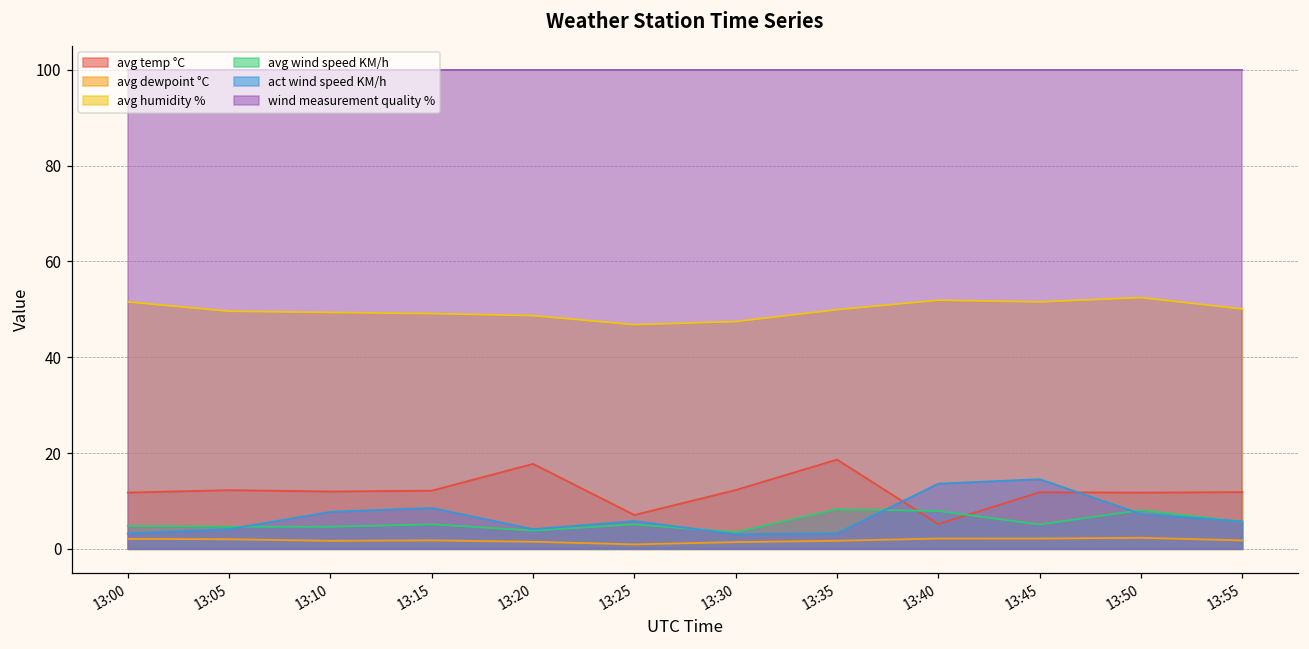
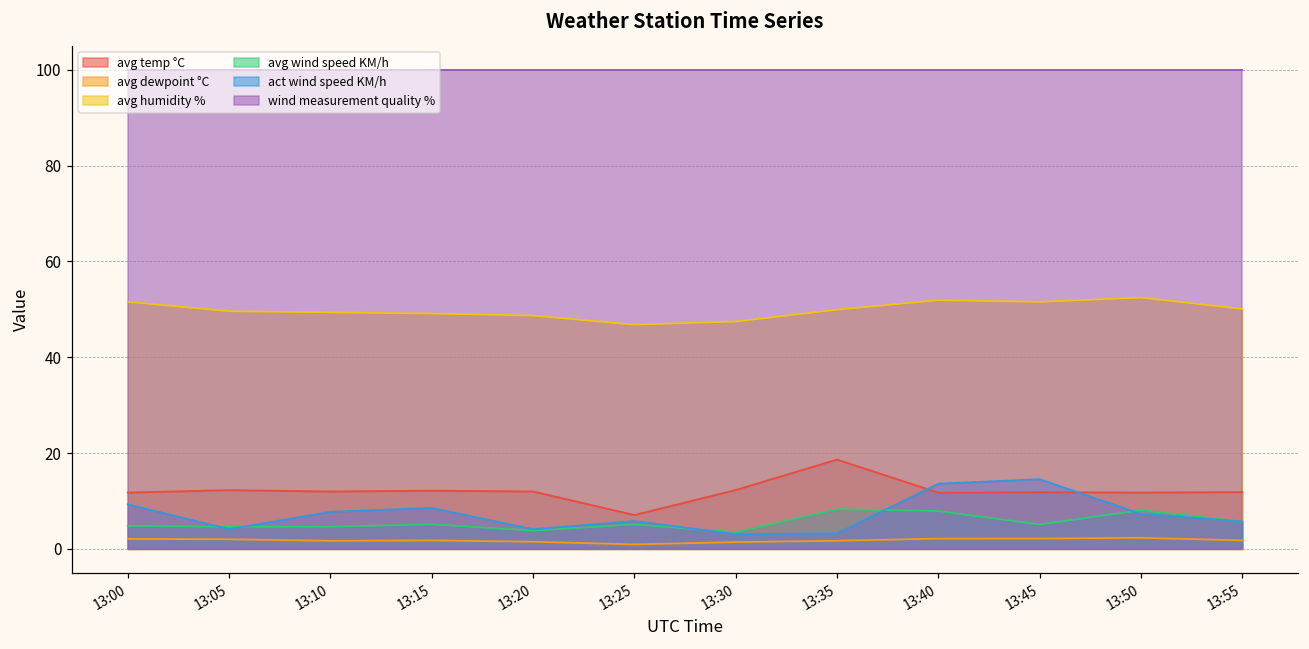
  {
    "avg temp °C": {
      "13:00": 12,
      "13:05": 12,
      "13:10": 12,
      "13:15": 12,
-     "13:20": 18,
+     "13:20": 12,
      "13:25": 7,
      "13:30": 12,
      "13:35": 19,
-     "13:40": 5,
+     "13:40": 12,
      "13:45": 12,
      "13:50": 12,
      "13:55": 12
    },
    "avg wind speed KM/h": {
      "13:00": 5,
      "13:10": 5,
      "13:15": 5,
      "13:25": 5,
      "13:35": 8,
      "13:40": 8,
      "13:45": 5,
      "13:50": 8
    },
    "act wind speed KM/h": {
-     "13:00": 3,
+     "13:00": 9,
      "13:10": 8,
      "13:15": 9,
      "13:25": 6,
      "13:35": 3,
      "13:40": 14,
      "13:45": 15,
      "13:50": 7
    },
    "wind measurement quality %": {
      "13:20": 100,
      "13:25": 100,
      "13:30": 100,
      "13:35": 100,
      "13:40": 100,
      "13:45": 100,
      "13:50": 100,
      "13:55": 100
    }
  }
